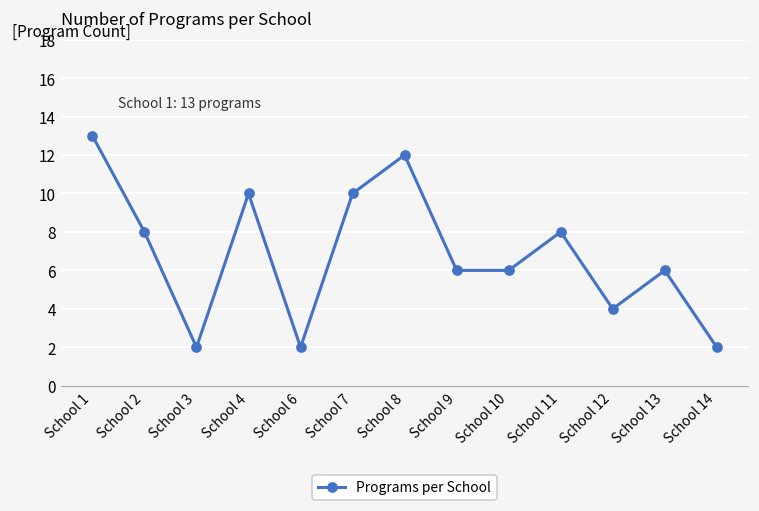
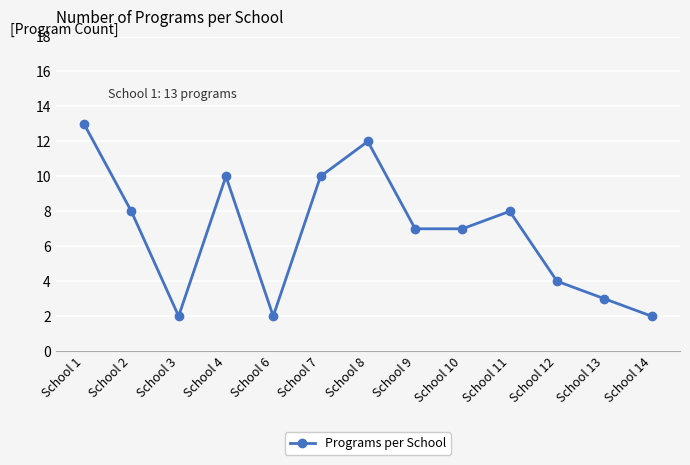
  {
    "School 1": 13,
    "School 2": 8,
    "School 3": 2,
    "School 4": 10,
    "School 6": 2,
    "School 7": 10,
    "School 8": 12,
-   "School 9": 6,
-   "School 10": 6,
+   "School 9": 7,
+   "School 10": 7,
    "School 11": 8,
    "School 12": 4,
-   "School 13": 6,
+   "School 13": 3,
    "School 14": 2
  }
